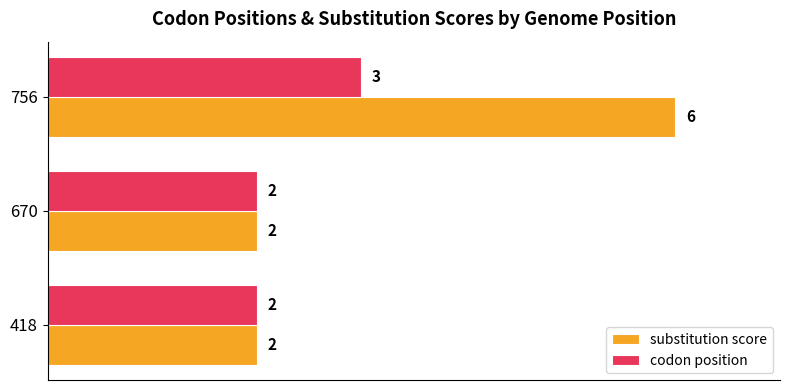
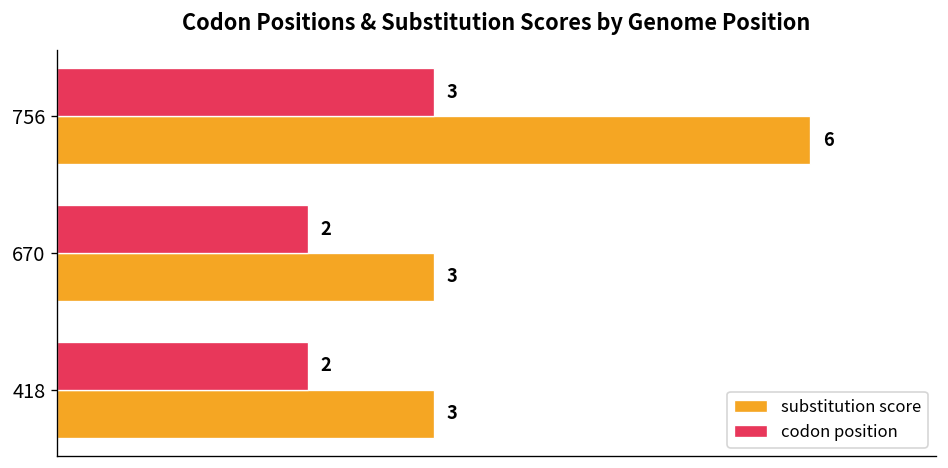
  {
    "substitution score": {
      "756": 6,
-     "670": 2,
-     "418": 2
+     "670": 3,
+     "418": 3
    },
    "codon position": {
      "756": 3,
      "670": 2,
      "418": 2
    }
  }
